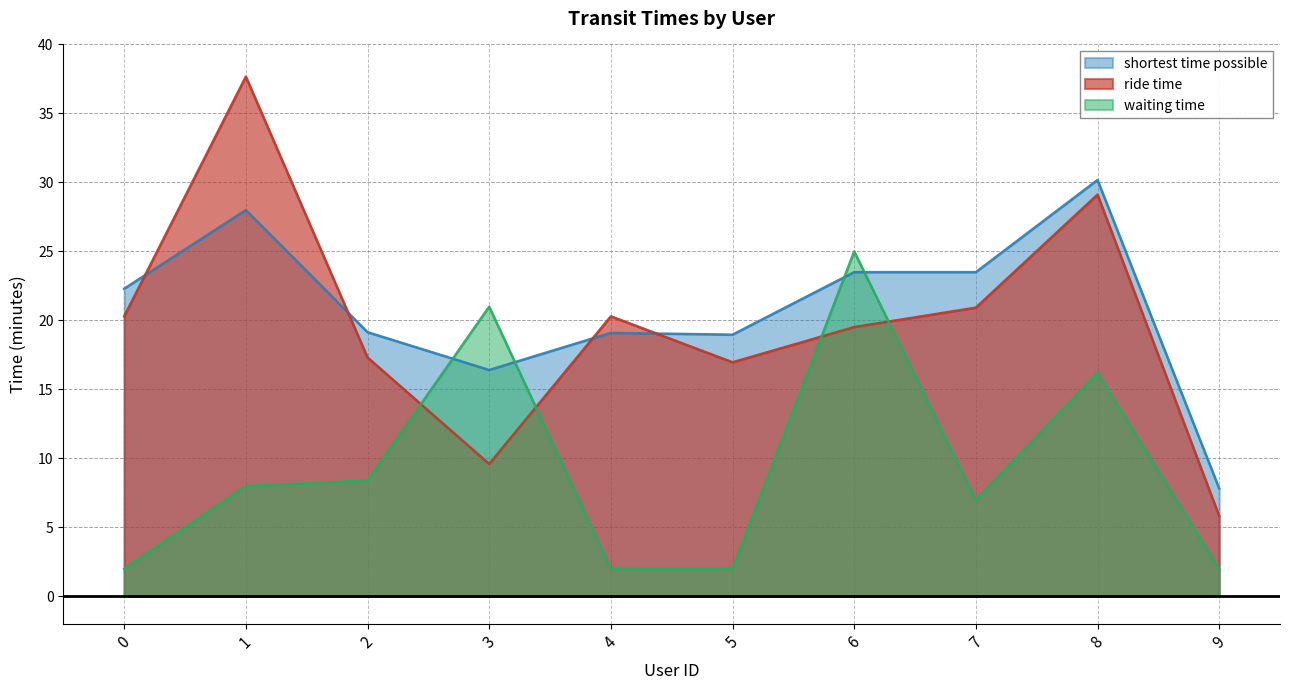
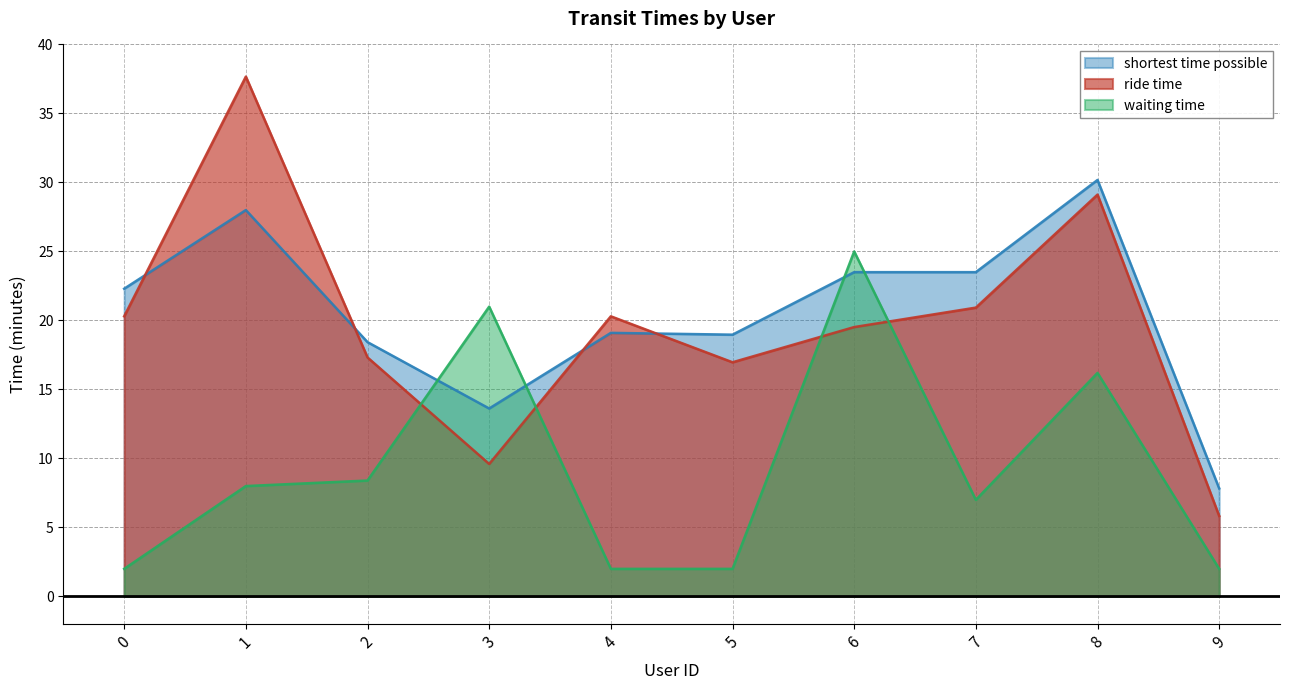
  {
    "shortest time possible": {
      "0": 22.3,
      "1": 28.0,
-     "2": 19.2,
-     "3": 16.4,
+     "2": 18.4,
+     "3": 13.6,
      "4": 19.1,
      "5": 19.0,
      "6": 23.5,
      "7": 23.5,
      "8": 30.2,
      "9": 7.8
    },
    "ride time": {
      "0": 20.3,
      "1": 37.7,
      "2": 17.3,
      "3": 9.6,
      "4": 20.3,
      "5": 17.0,
      "6": 19.5,
      "7": 20.9,
      "8": 29.1,
      "9": 5.8
    },
    "waiting time": {
      "0": 2.0,
      "1": 8.0,
      "2": 8.4,
      "3": 21.0,
      "4": 2.0,
      "5": 2.0,
      "6": 25.0,
      "7": 7.0,
      "8": 16.2,
      "9": 2.0
    }
  }
